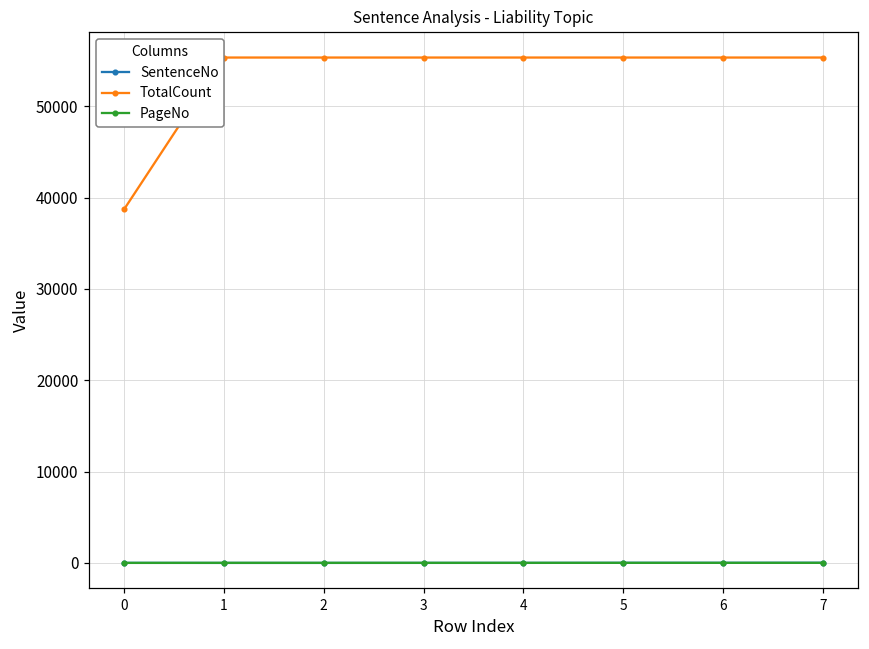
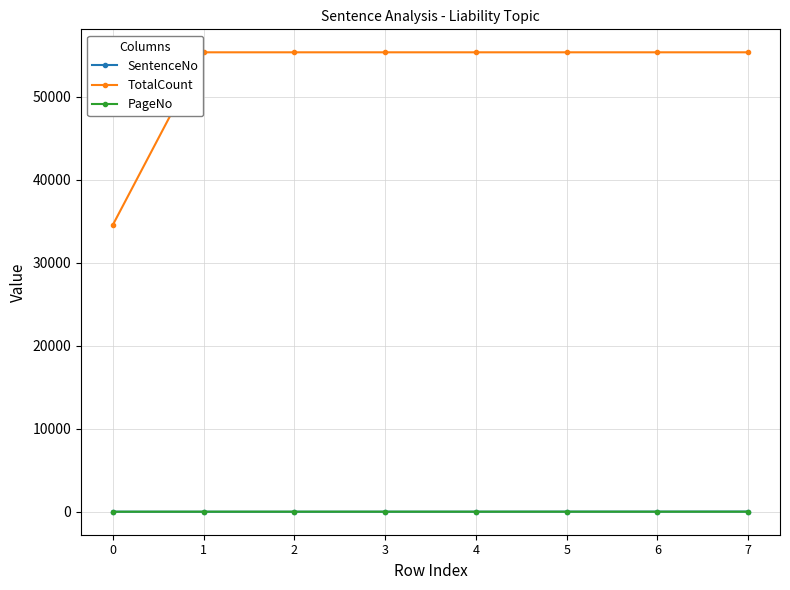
  {
    "PageNo": {
      "0": 0,
      "1": 0,
      "2": 0,
      "3": 0,
      "4": 0,
      "5": 0,
      "6": 0,
      "7": 0
    },
    "TotalCount": {
-     "0": 39000,
+     "0": 35000,
      "1": 55000,
      "2": 55000,
      "3": 55000,
      "4": 55000,
      "5": 55000,
      "6": 55000,
      "7": 55000
    }
  }
